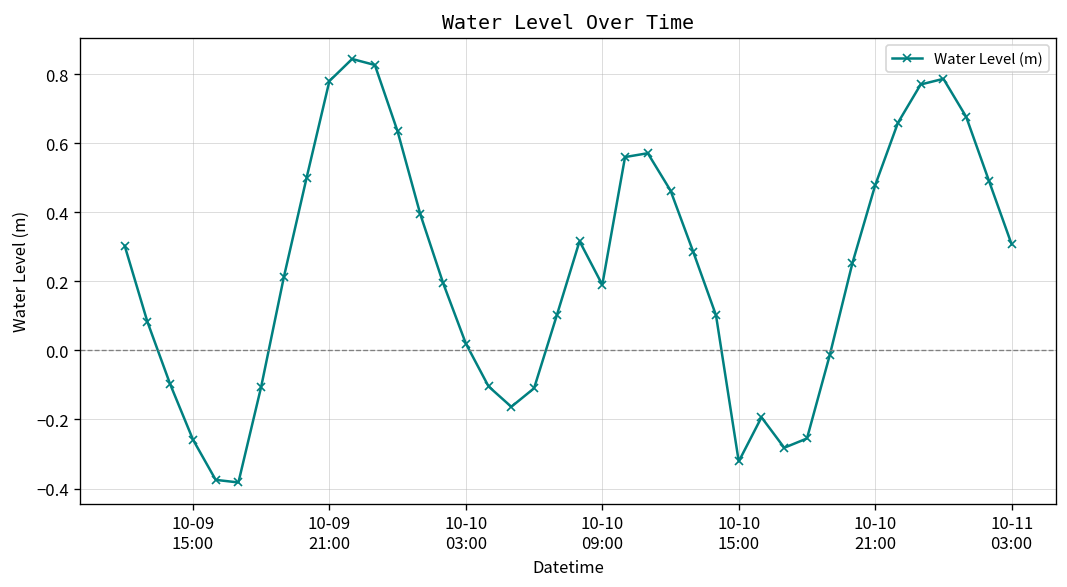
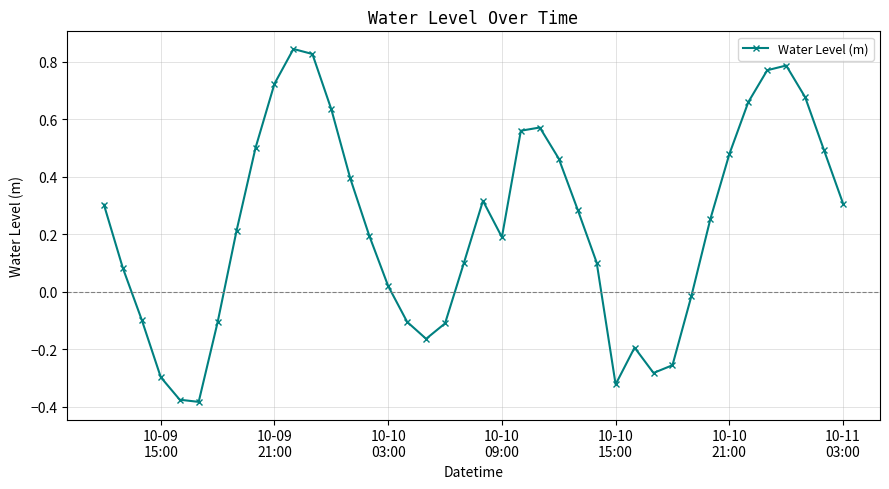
  {
-   "10-09 15:00": -0.26,
-   "10-09 21:00": 0.78,
+   "10-09 15:00": -0.30,
+   "10-09 21:00": 0.72,
    "10-10 03:00": 0.02,
    "10-10 09:00": 0.19,
    "10-10 15:00": -0.32,
    "10-10 21:00": 0.48,
    "10-11 03:00": 0.31
  }
